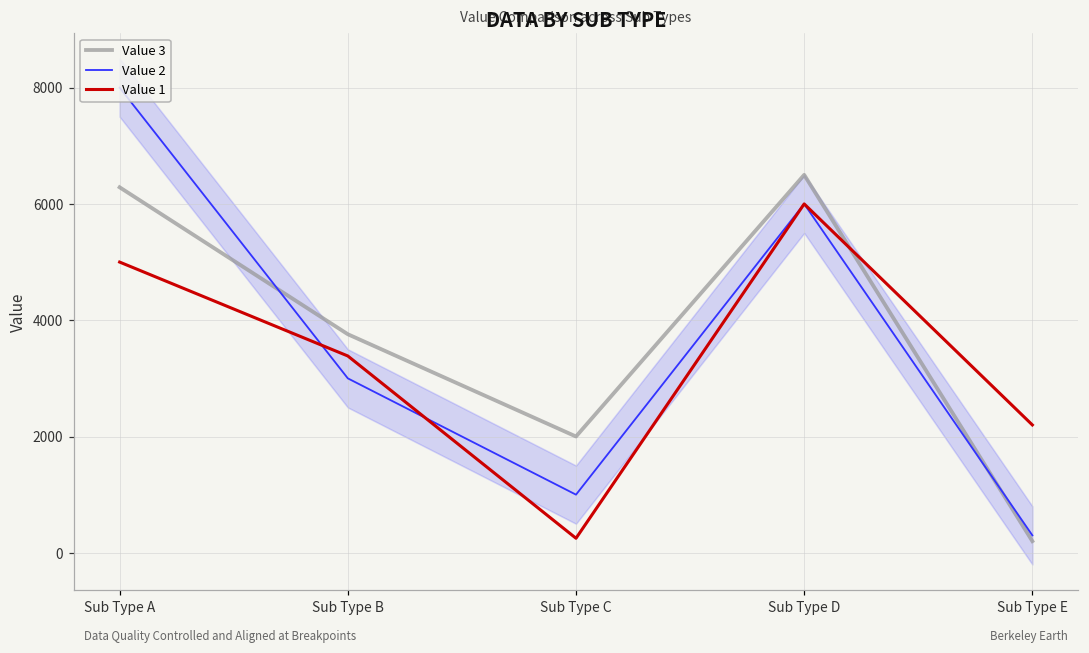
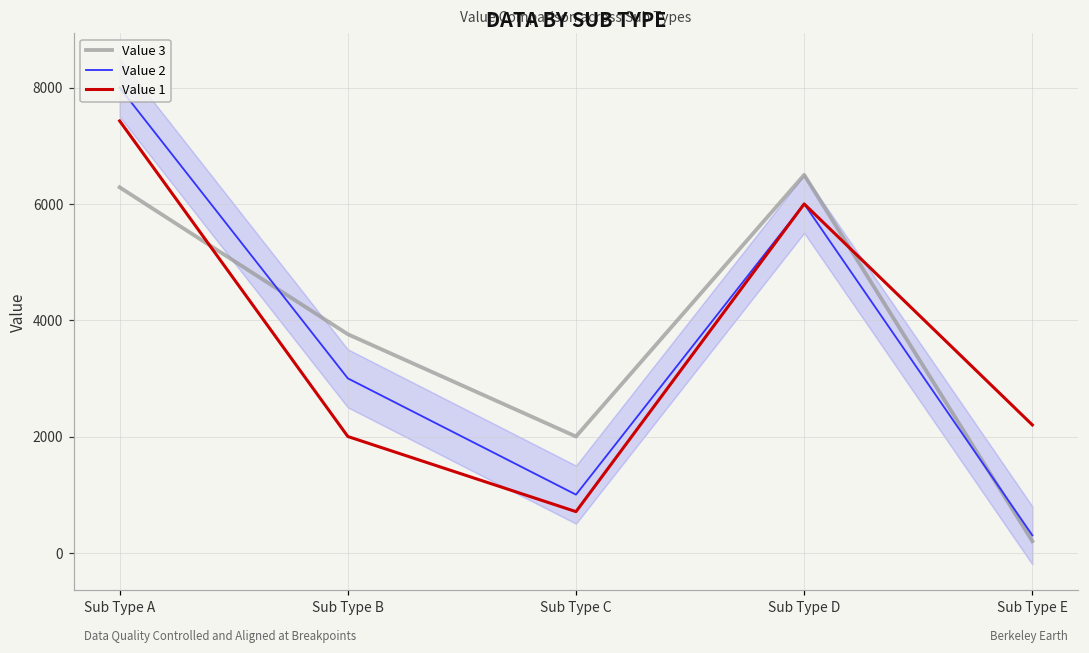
  {
    "Value 3": {
      "Sub Type A": 6300,
      "Sub Type B": 3800,
      "Sub Type C": 2000,
      "Sub Type E": 200
    },
    "Value 1": {
-     "Sub Type A": 5000,
-     "Sub Type B": 3400,
-     "Sub Type C": 300,
+     "Sub Type A": 7400,
+     "Sub Type B": 2000,
+     "Sub Type C": 700,
      "Sub Type E": 2200
    }
  }
